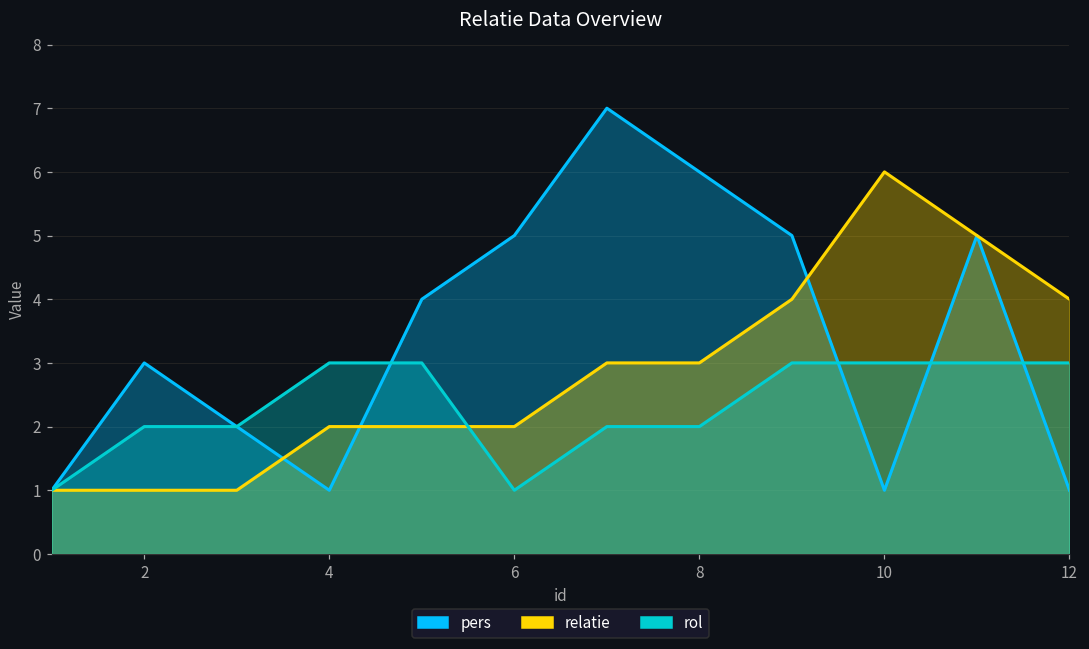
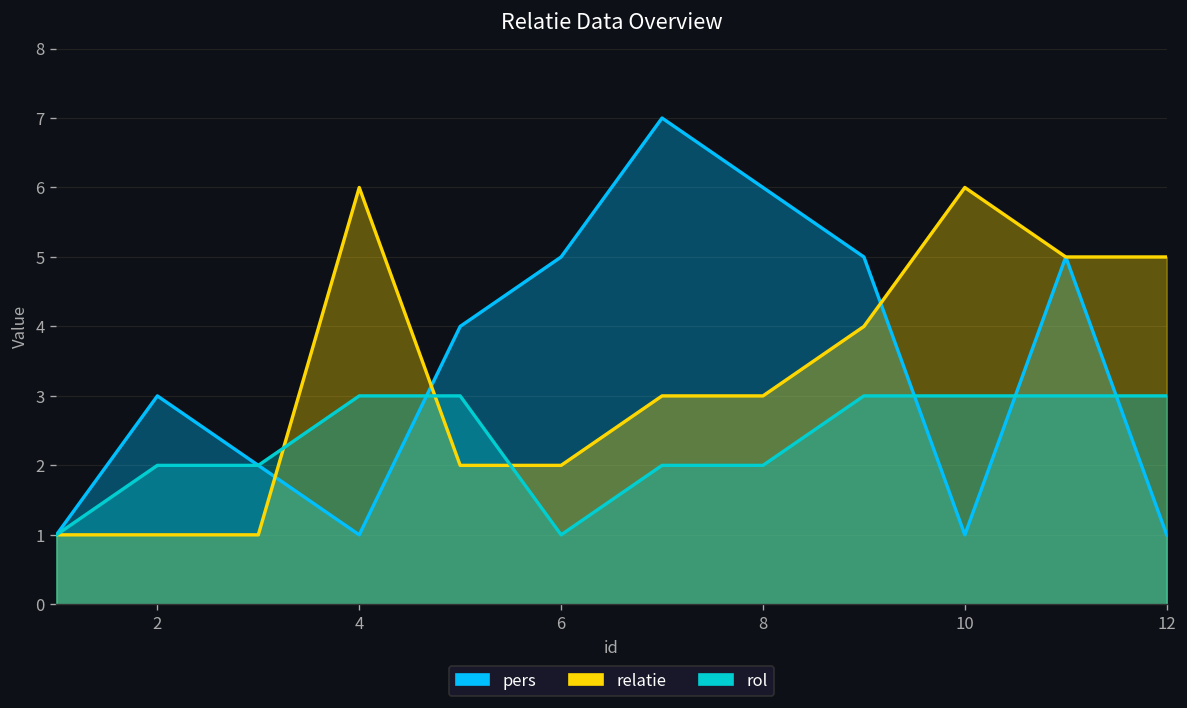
  {
    "relatie": {
      "2": 1,
-     "4": 2,
+     "4": 6,
      "6": 2,
      "8": 3,
      "10": 6,
-     "12": 4
+     "12": 5
    }
  }
